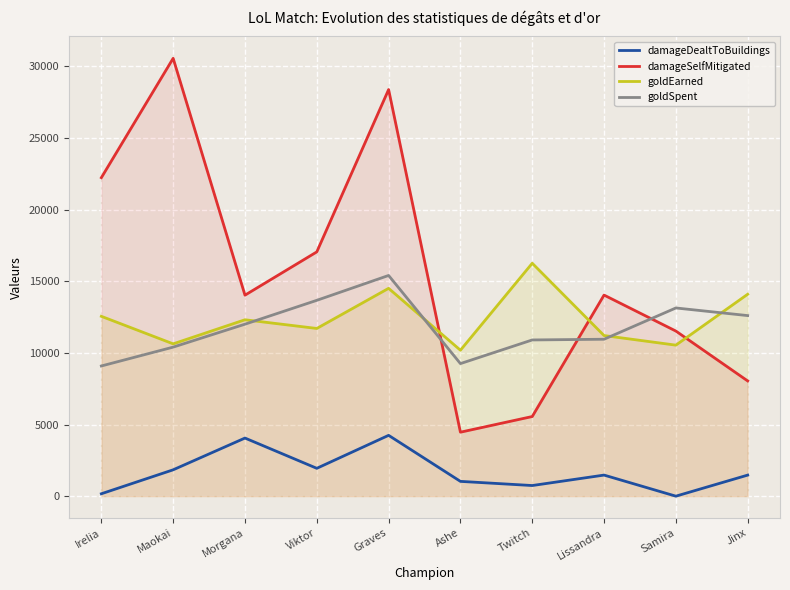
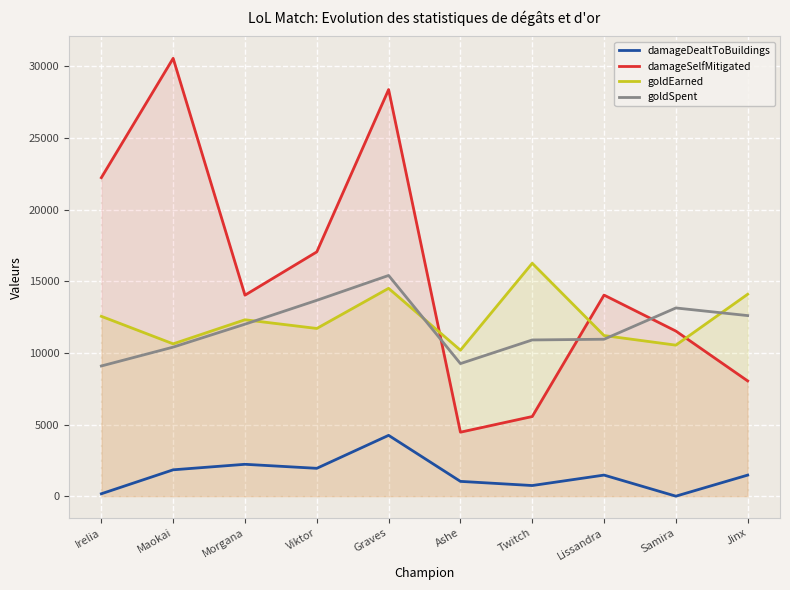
  {
    "damageDealtToBuildings": {
      "Irelia": 200,
      "Maokai": 1800,
-     "Morgana": 4100,
+     "Morgana": 2200,
      "Viktor": 1900,
      "Graves": 4200,
      "Ashe": 1000,
      "Twitch": 700,
      "Lissandra": 1500,
      "Samira": 0,
      "Jinx": 1500
    },
    "damageSelfMitigated": {
      "Irelia": 22200,
      "Maokai": 30600,
      "Morgana": 14000,
      "Viktor": 17000,
      "Graves": 28400,
      "Ashe": 4500,
      "Twitch": 5600,
      "Lissandra": 14000,
      "Samira": 11500,
      "Jinx": 8000
    },
    "goldEarned": {
      "Irelia": 12500,
      "Maokai": 10600,
      "Morgana": 12300,
      "Viktor": 11700,
      "Graves": 14500,
      "Ashe": 10200,
      "Twitch": 16300,
      "Lissandra": 11200,
      "Samira": 10500,
      "Jinx": 14100
    },
    "goldSpent": {
      "Irelia": 9100,
      "Maokai": 10400,
      "Morgana": 12000,
      "Viktor": 13700,
      "Graves": 15400,
      "Ashe": 9300,
      "Twitch": 10900,
      "Lissandra": 11000,
      "Samira": 13100,
      "Jinx": 12600
    }
  }
